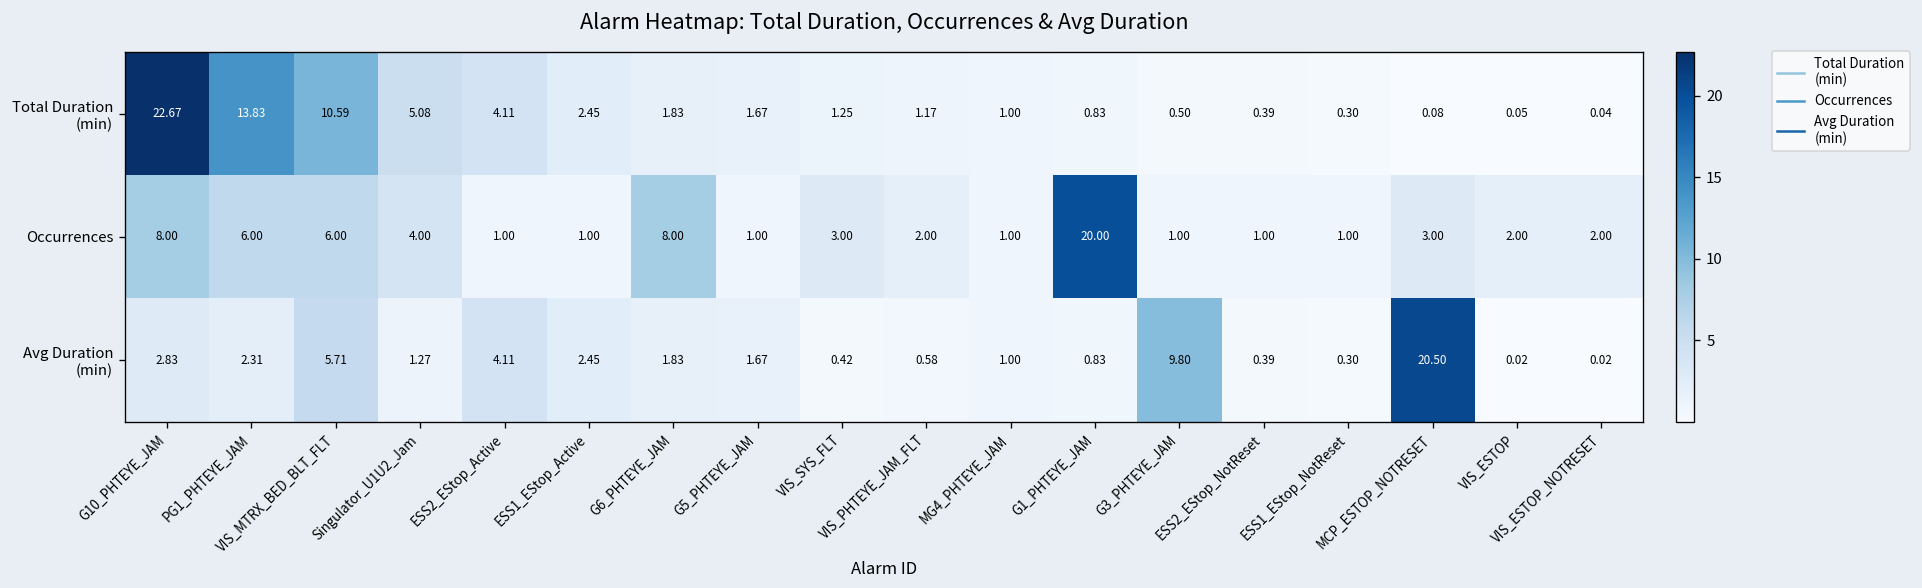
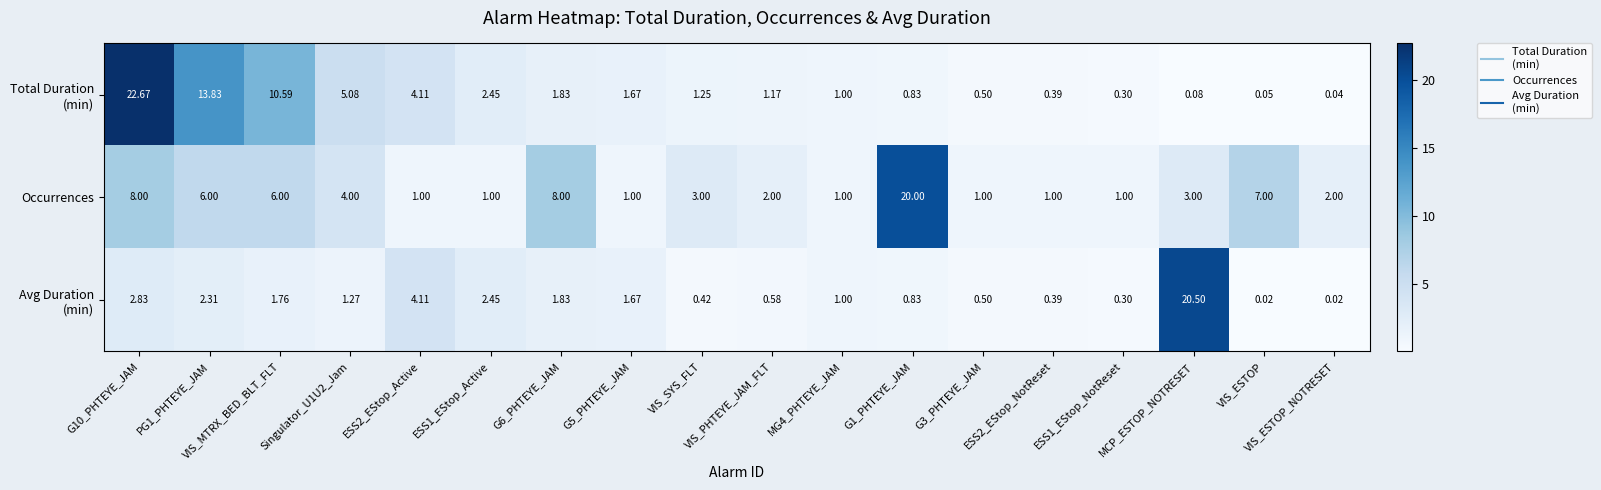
  {
    "Total Duration (min)": {
      "G10_PHTEYE_JAM": 22.67,
      "PG1_PHTEYE_JAM": 13.83,
      "VIS_MTRX_BED_BLT_FLT": 10.59,
      "Singulator_U1U2_Jam": 5.08,
      "ESS2_EStop_Active": 4.11,
      "ESS1_EStop_Active": 2.45,
      "G6_PHTEYE_JAM": 1.83,
      "G5_PHTEYE_JAM": 1.67,
      "VIS_SYS_FLT": 1.25,
      "VIS_PHTEYE_JAM_FLT": 1.17,
      "MG4_PHTEYE_JAM": 1.00,
      "G1_PHTEYE_JAM": 0.83,
      "G3_PHTEYE_JAM": 0.50,
      "ESS2_EStop_NotReset": 0.39,
      "ESS1_EStop_NotReset": 0.30,
      "MCP_ESTOP_NOTRESET": 0.08,
      "VIS_ESTOP": 0.05,
      "VIS_ESTOP_NOTRESET": 0.04
    },
    "Occurrences": {
      "G10_PHTEYE_JAM": 8.00,
      "PG1_PHTEYE_JAM": 6.00,
      "VIS_MTRX_BED_BLT_FLT": 6.00,
      "Singulator_U1U2_Jam": 4.00,
      "ESS2_EStop_Active": 1.00,
      "ESS1_EStop_Active": 1.00,
      "G6_PHTEYE_JAM": 8.00,
      "G5_PHTEYE_JAM": 1.00,
      "VIS_SYS_FLT": 3.00,
      "VIS_PHTEYE_JAM_FLT": 2.00,
      "MG4_PHTEYE_JAM": 1.00,
      "G1_PHTEYE_JAM": 20.00,
      "G3_PHTEYE_JAM": 1.00,
      "ESS2_EStop_NotReset": 1.00,
      "ESS1_EStop_NotReset": 1.00,
      "MCP_ESTOP_NOTRESET": 3.00,
-     "VIS_ESTOP": 2.00,
+     "VIS_ESTOP": 7.00,
      "VIS_ESTOP_NOTRESET": 2.00
    },
    "Avg Duration (min)": {
      "G10_PHTEYE_JAM": 2.83,
      "PG1_PHTEYE_JAM": 2.31,
-     "VIS_MTRX_BED_BLT_FLT": 5.71,
+     "VIS_MTRX_BED_BLT_FLT": 1.76,
      "Singulator_U1U2_Jam": 1.27,
      "ESS2_EStop_Active": 4.11,
      "ESS1_EStop_Active": 2.45,
      "G6_PHTEYE_JAM": 1.83,
      "G5_PHTEYE_JAM": 1.67,
      "VIS_SYS_FLT": 0.42,
      "VIS_PHTEYE_JAM_FLT": 0.58,
      "MG4_PHTEYE_JAM": 1.00,
      "G1_PHTEYE_JAM": 0.83,
-     "G3_PHTEYE_JAM": 9.80,
+     "G3_PHTEYE_JAM": 0.50,
      "ESS2_EStop_NotReset": 0.39,
      "ESS1_EStop_NotReset": 0.30,
      "MCP_ESTOP_NOTRESET": 20.50,
      "VIS_ESTOP": 0.02,
      "VIS_ESTOP_NOTRESET": 0.02
    }
  }
